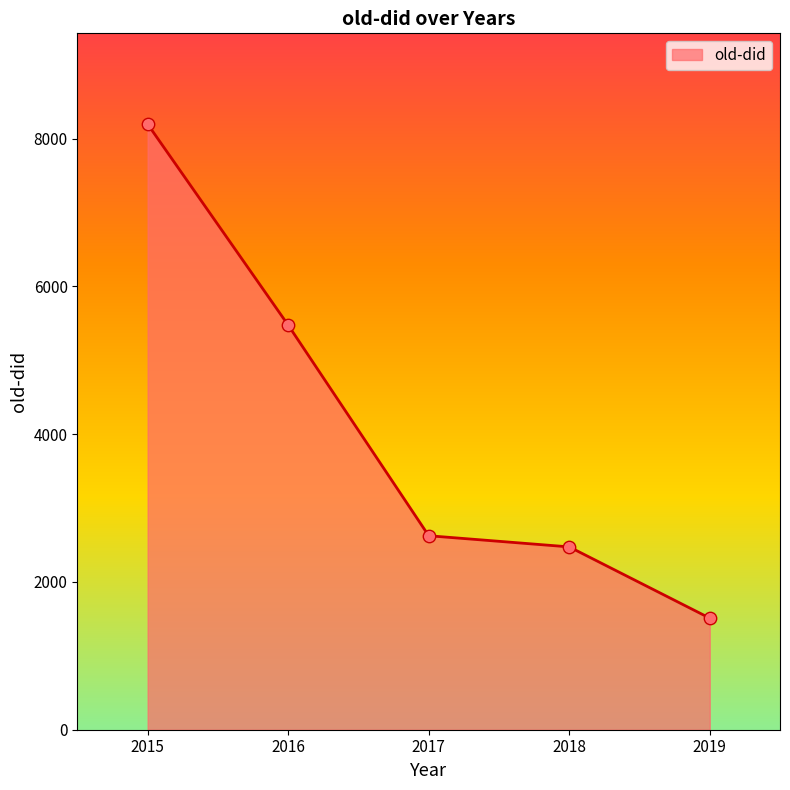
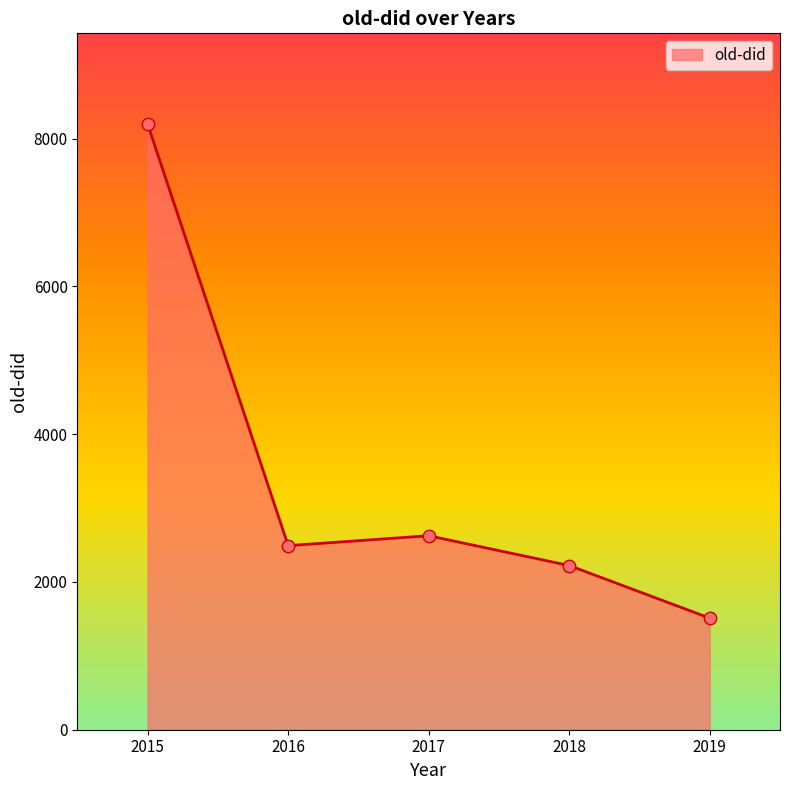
  {
    "2015": 8200,
-   "2016": 5500,
+   "2016": 2500,
    "2017": 2600,
-   "2018": 2500,
+   "2018": 2200,
    "2019": 1500
  }
